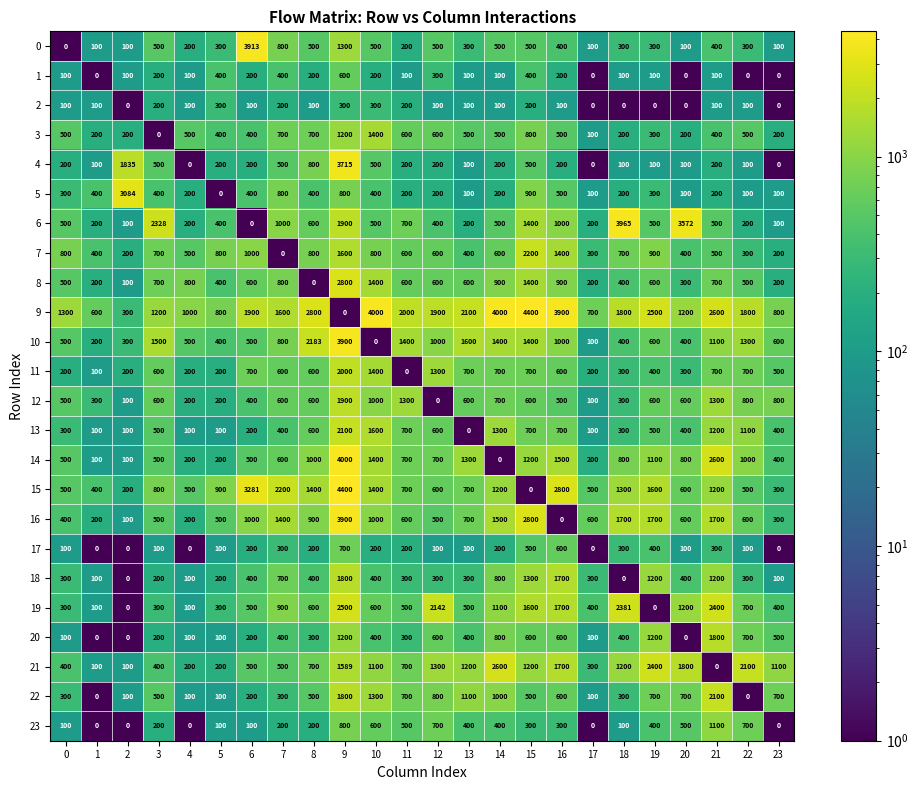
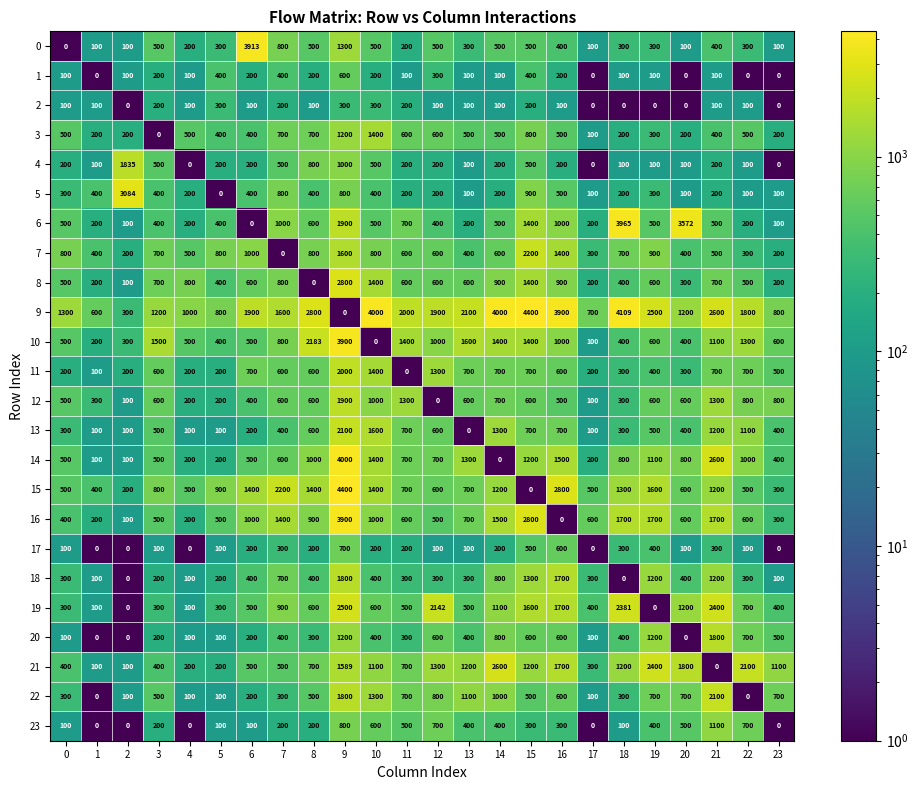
  {
    "4": {
      "0": 200,
      "1": 100,
      "2": 1835,
      "3": 500,
      "4": 0,
      "5": 200,
      "6": 200,
      "7": 500,
      "8": 800,
-     "9": 3715,
+     "9": 1000,
      "10": 500,
      "11": 200,
      "12": 200,
      "13": 100,
      "14": 200,
      "15": 500,
      "16": 200,
      "17": 0,
      "18": 100,
      "19": 100,
      "20": 100,
      "21": 200,
      "22": 100,
      "23": 0
    },
    "6": {
      "0": 500,
      "1": 200,
      "2": 100,
-     "3": 2328,
+     "3": 400,
      "4": 200,
      "5": 400,
      "6": 0,
      "7": 1000,
      "8": 600,
      "9": 1900,
      "10": 500,
      "11": 700,
      "12": 400,
      "13": 200,
      "14": 500,
      "15": 1400,
      "16": 1000,
      "17": 200,
      "18": 3965,
      "19": 500,
      "20": 3572,
      "21": 500,
      "22": 200,
      "23": 100
    },
    "9": {
      "0": 1300,
      "1": 600,
      "2": 300,
      "3": 1200,
      "4": 1000,
      "5": 800,
      "6": 1900,
      "7": 1600,
      "8": 2800,
      "9": 0,
      "10": 4000,
      "11": 2000,
      "12": 1900,
      "13": 2100,
      "14": 4000,
      "15": 4400,
      "16": 3900,
      "17": 700,
-     "18": 1800,
+     "18": 4109,
      "19": 2500,
      "20": 1200,
      "21": 2600,
      "22": 1800,
      "23": 800
    },
    "15": {
      "0": 500,
      "1": 400,
      "2": 200,
      "3": 800,
      "4": 500,
      "5": 900,
-     "6": 3281,
+     "6": 1400,
      "7": 2200,
      "8": 1400,
      "9": 4400,
      "10": 1400,
      "11": 700,
      "12": 600,
      "13": 700,
      "14": 1200,
      "15": 0,
      "16": 2800,
      "17": 500,
      "18": 1300,
      "19": 1600,
      "20": 600,
      "21": 1200,
      "22": 500,
      "23": 300
    }
  }
